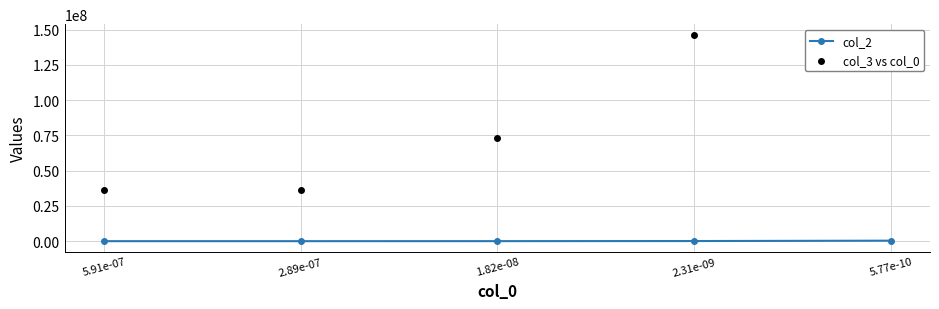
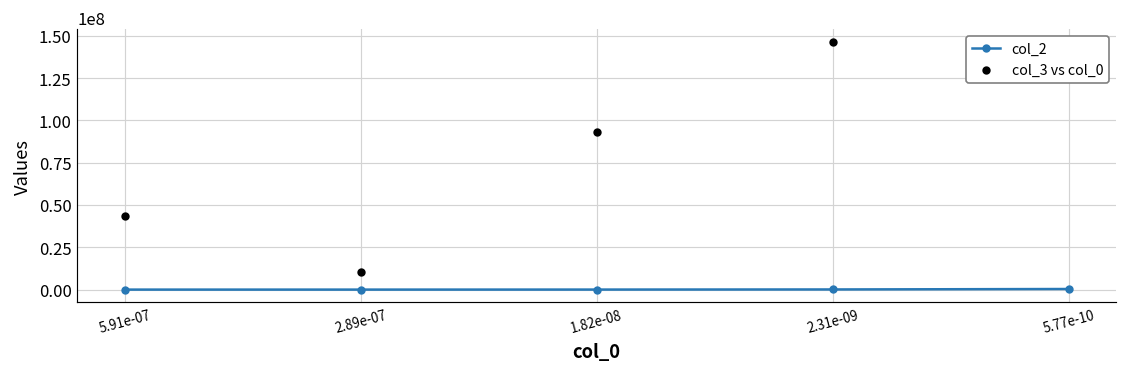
  {
    "col_3 vs col_0": {
-     "5.91e-07": 37000000,
-     "2.89e-07": 37000000,
-     "1.82e-08": 73000000
+     "5.91e-07": 43000000,
+     "2.89e-07": 11000000,
+     "1.82e-08": 93000000
    },
    "col_2": {
      "5.91e-07": 0,
      "2.89e-07": 0,
      "1.82e-08": 0,
      "2.31e-09": 0,
      "5.77e-10": 0
    }
  }
